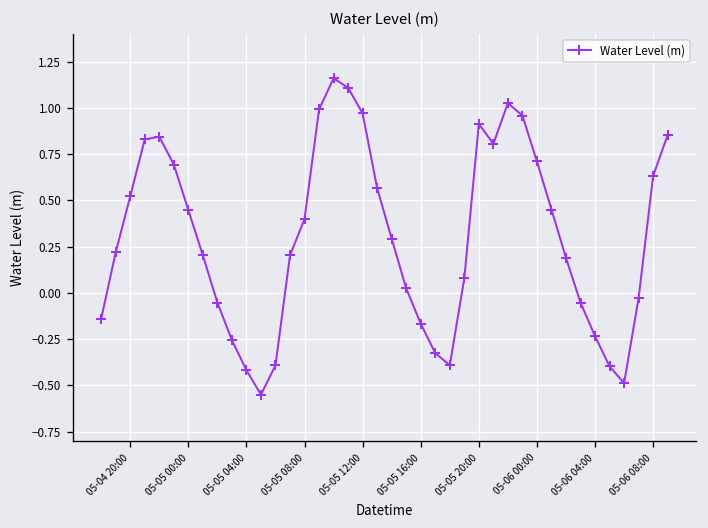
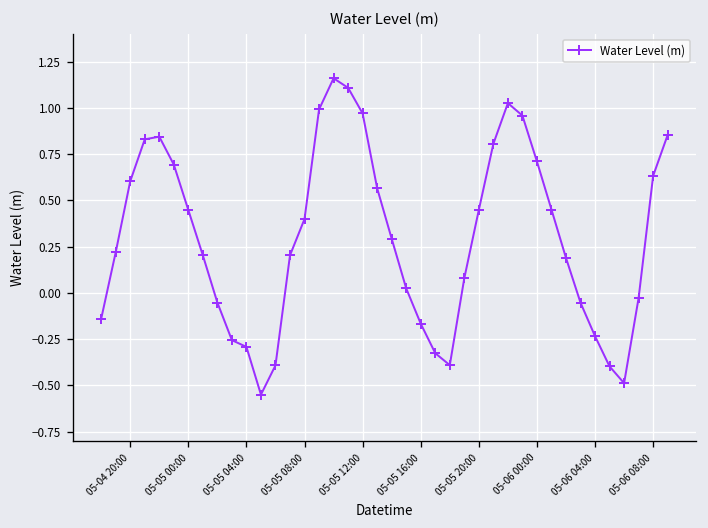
  {
-   "05-04 20:00": 0.52,
+   "05-04 20:00": 0.60,
    "05-05 00:00": 0.45,
-   "05-05 04:00": -0.42,
+   "05-05 04:00": -0.29,
    "05-05 08:00": 0.40,
    "05-05 12:00": 0.97,
    "05-05 16:00": -0.17,
-   "05-05 20:00": 0.91,
+   "05-05 20:00": 0.45,
    "05-06 00:00": 0.71,
    "05-06 04:00": -0.23,
    "05-06 08:00": 0.63
  }
